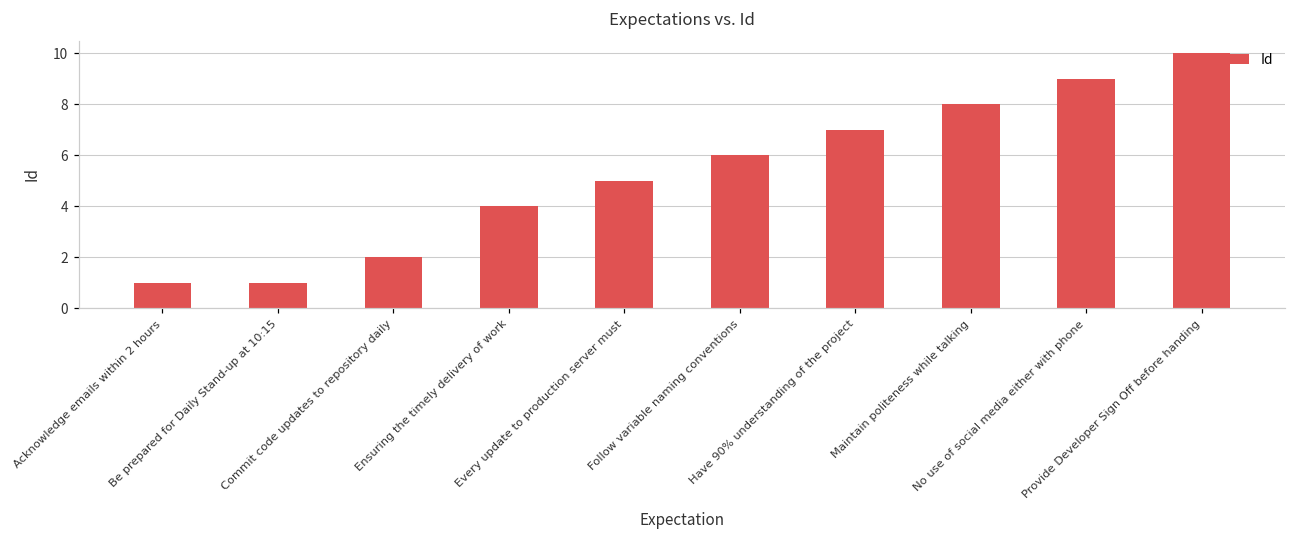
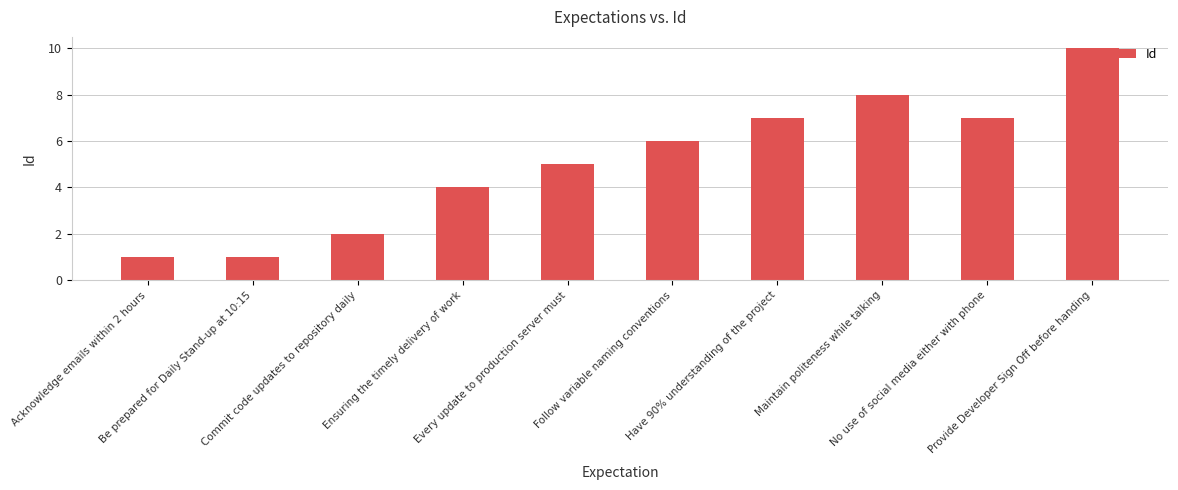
  {
    "Acknowledge emails within 2 hours": 1,
    "Be prepared for Daily Stand-up at 10:15": 1,
    "Commit code updates to repository daily": 2,
    "Ensuring the timely delivery of work": 4,
    "Every update to production server must": 5,
    "Follow variable naming conventions": 6,
    "Have 90% understanding of the project": 7,
    "Maintain politeness while talking": 8,
-   "No use of social media either with phone": 9,
+   "No use of social media either with phone": 7,
    "Provide Developer Sign Off before handing": 10
  }
